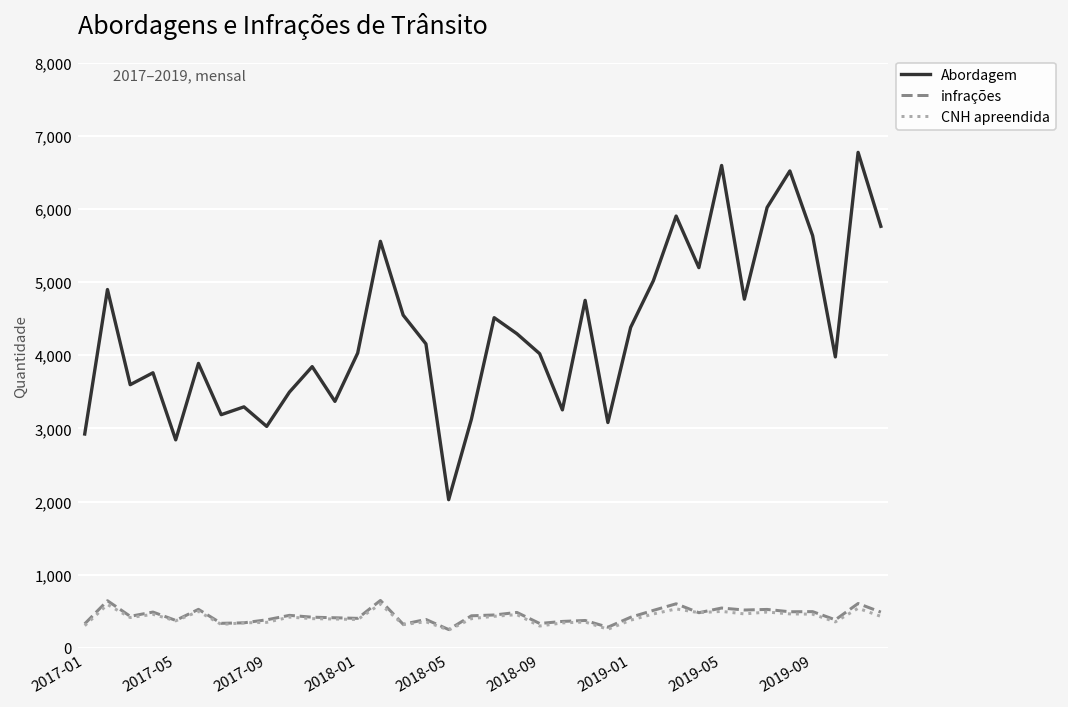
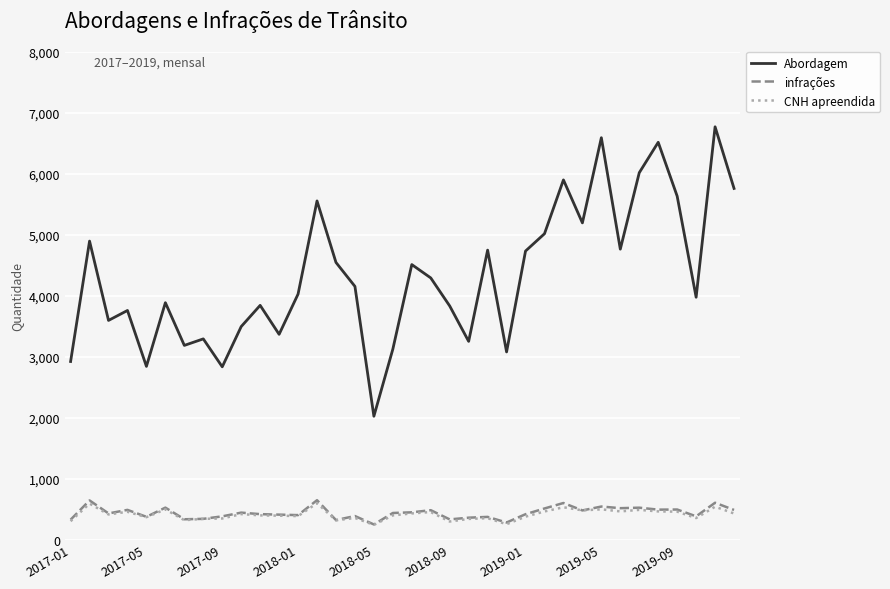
  {
    "Abordagem": {
      "2017-01": "2,900",
      "2017-05": "2,800",
-     "2017-09": "3,000",
+     "2017-09": "2,800",
      "2018-01": "4,000",
      "2018-05": "2,000",
-     "2018-09": "4,000",
-     "2019-01": "4,400",
+     "2018-09": "3,800",
+     "2019-01": "4,700",
      "2019-05": "6,600",
      "2019-09": "5,600"
    }
  }
